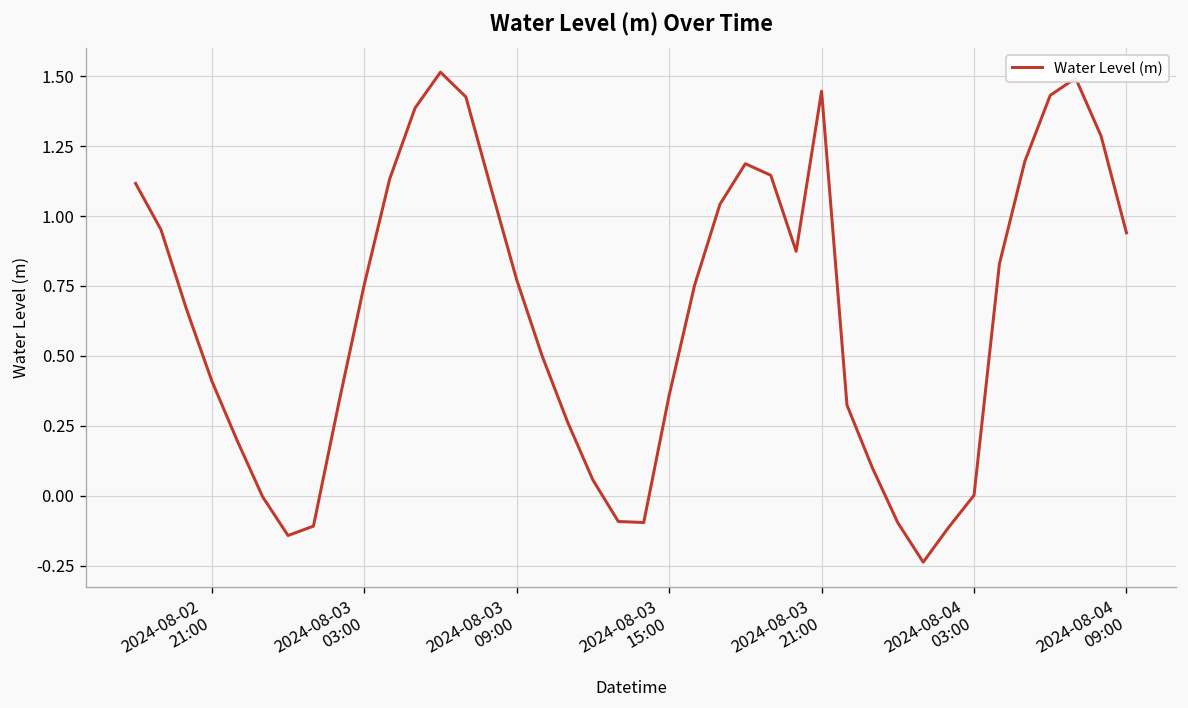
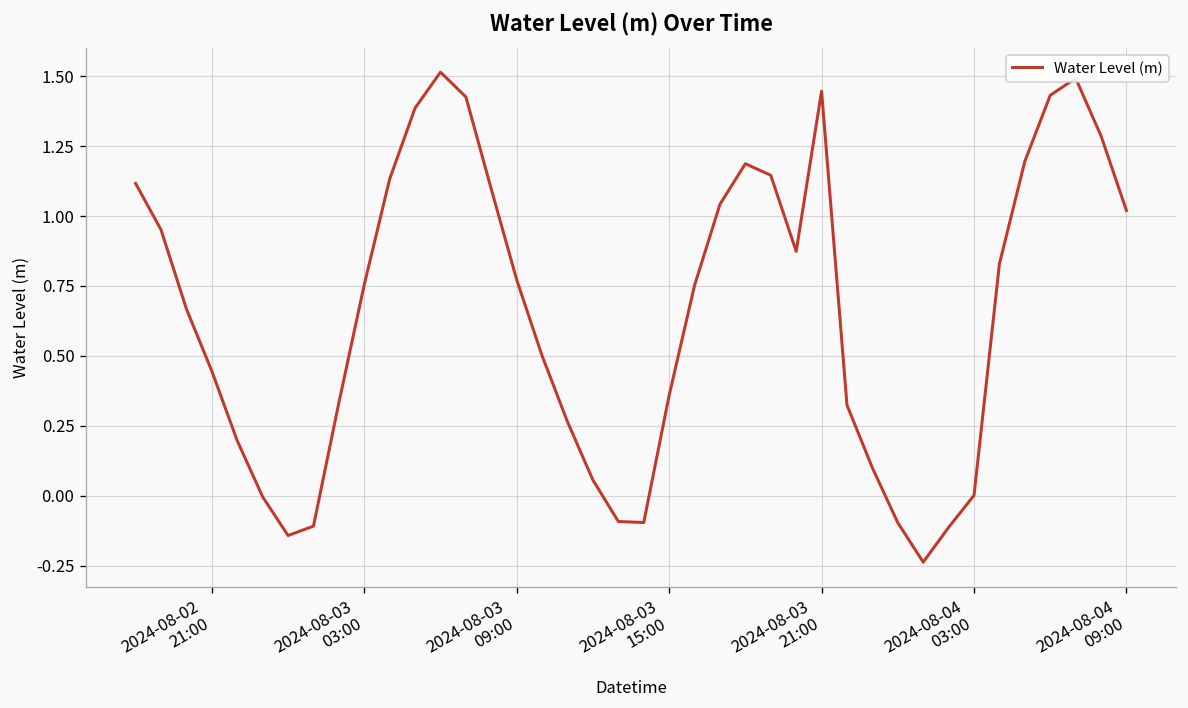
  {
-   "2024-08-02 21:00": 0.41,
+   "2024-08-02 21:00": 0.45,
    "2024-08-03 03:00": 0.75,
    "2024-08-03 09:00": 0.77,
    "2024-08-03 15:00": 0.36,
    "2024-08-03 21:00": 1.45,
    "2024-08-04 03:00": 0.00,
-   "2024-08-04 09:00": 0.94
+   "2024-08-04 09:00": 1.02
  }
